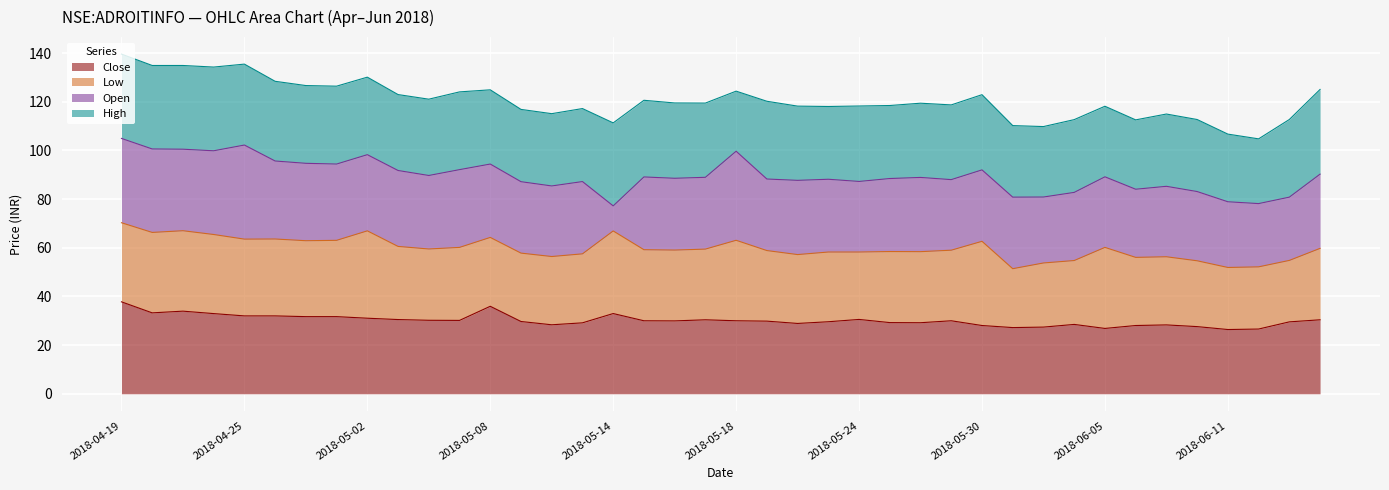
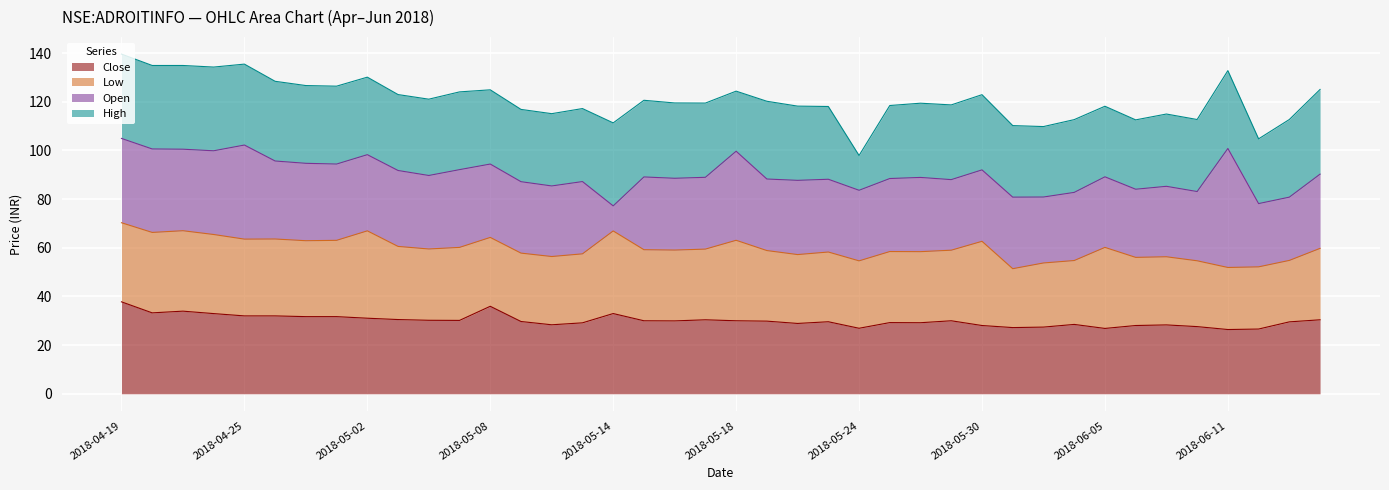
  {
    "Close": {
      "2018-04-19": 38,
      "2018-04-25": 32,
      "2018-05-02": 31,
      "2018-05-08": 36,
      "2018-05-14": 33,
      "2018-05-18": 30,
-     "2018-05-24": 31,
+     "2018-05-24": 27,
      "2018-05-30": 28,
      "2018-06-05": 27,
      "2018-06-11": 26
    },
    "Low": {
      "2018-04-19": 33,
      "2018-04-25": 32,
      "2018-05-02": 36,
      "2018-05-08": 28,
      "2018-05-14": 34,
      "2018-05-18": 33,
      "2018-05-24": 28,
      "2018-05-30": 35,
      "2018-06-05": 33,
      "2018-06-11": 26
    },
    "Open": {
      "2018-04-19": 35,
      "2018-04-25": 39,
      "2018-05-02": 31,
      "2018-05-08": 30,
      "2018-05-14": 10,
      "2018-05-18": 37,
      "2018-05-24": 29,
      "2018-05-30": 29,
      "2018-06-05": 29,
-     "2018-06-11": 27
+     "2018-06-11": 49
    },
    "High": {
      "2018-04-25": 33,
      "2018-05-02": 32,
      "2018-05-08": 31,
      "2018-05-14": 34,
      "2018-05-18": 25,
-     "2018-05-24": 31,
+     "2018-05-24": 14,
      "2018-05-30": 31,
      "2018-06-05": 29,
-     "2018-06-11": 28
+     "2018-06-11": 32
    }
  }
